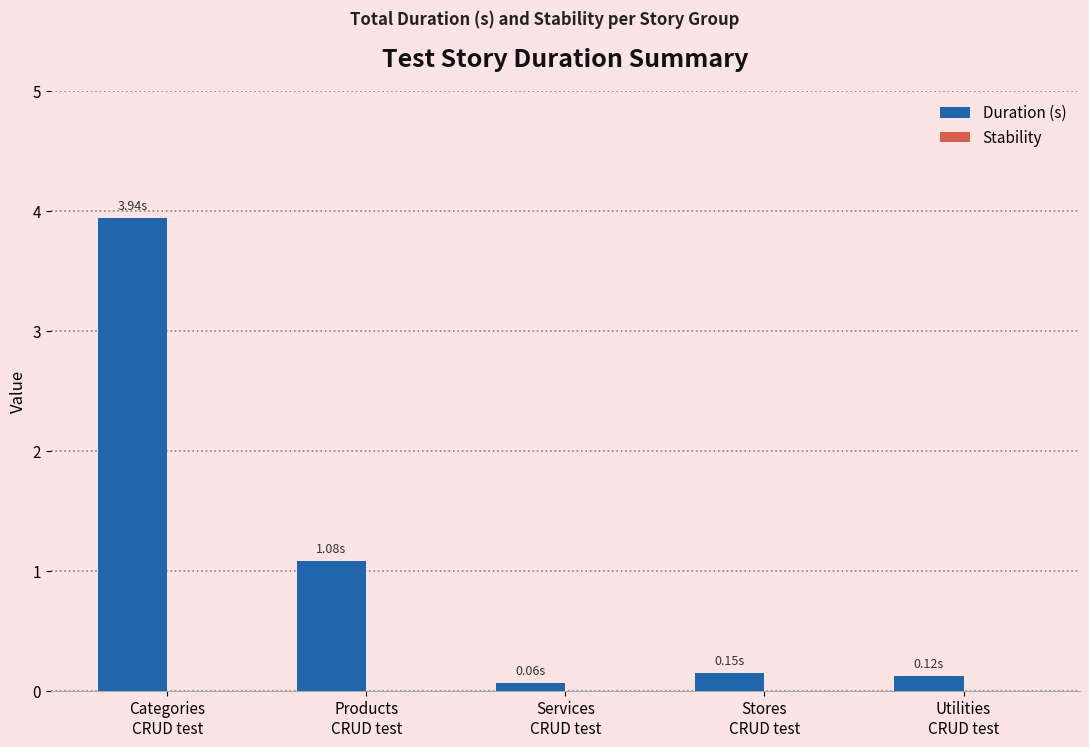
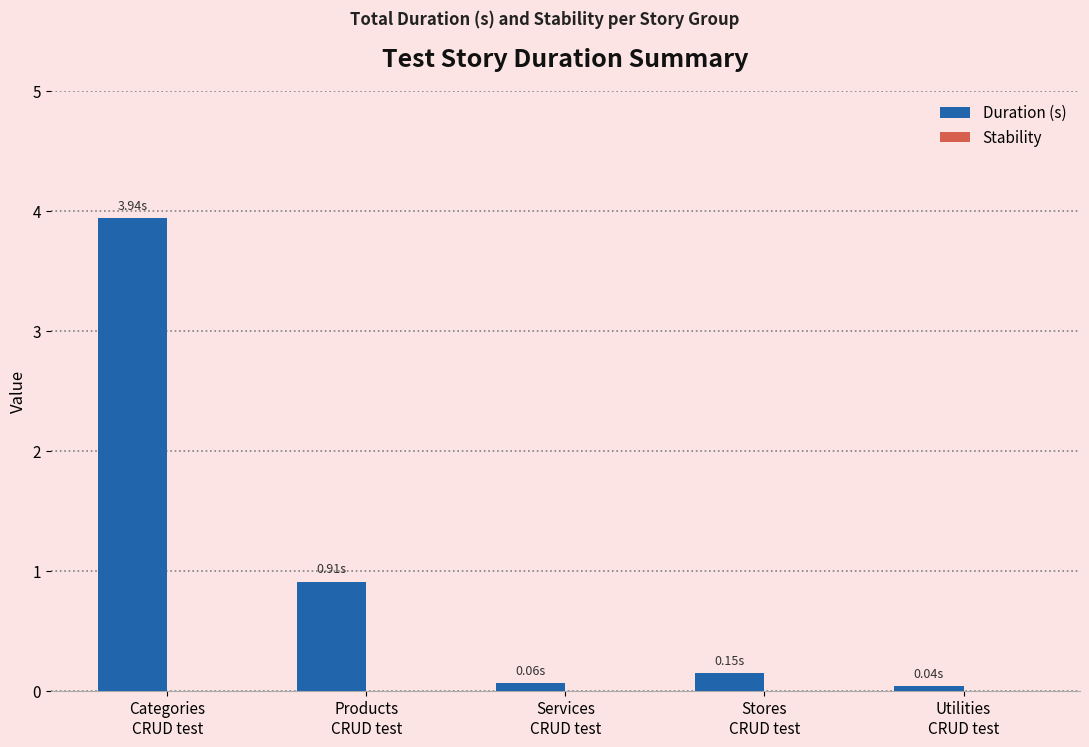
  {
    "Duration (s)": {
      "Categories CRUD test": "3.94s",
-     "Products CRUD test": "1.08s",
+     "Products CRUD test": "0.91s",
      "Services CRUD test": "0.06s",
      "Stores CRUD test": "0.15s",
-     "Utilities CRUD test": "0.12s"
+     "Utilities CRUD test": "0.04s"
    },
    "Stability": {
      "Categories CRUD test": "0.00",
      "Products CRUD test": "0.00",
      "Services CRUD test": "0.00",
      "Stores CRUD test": "0.00",
      "Utilities CRUD test": "0.00"
    }
  }
